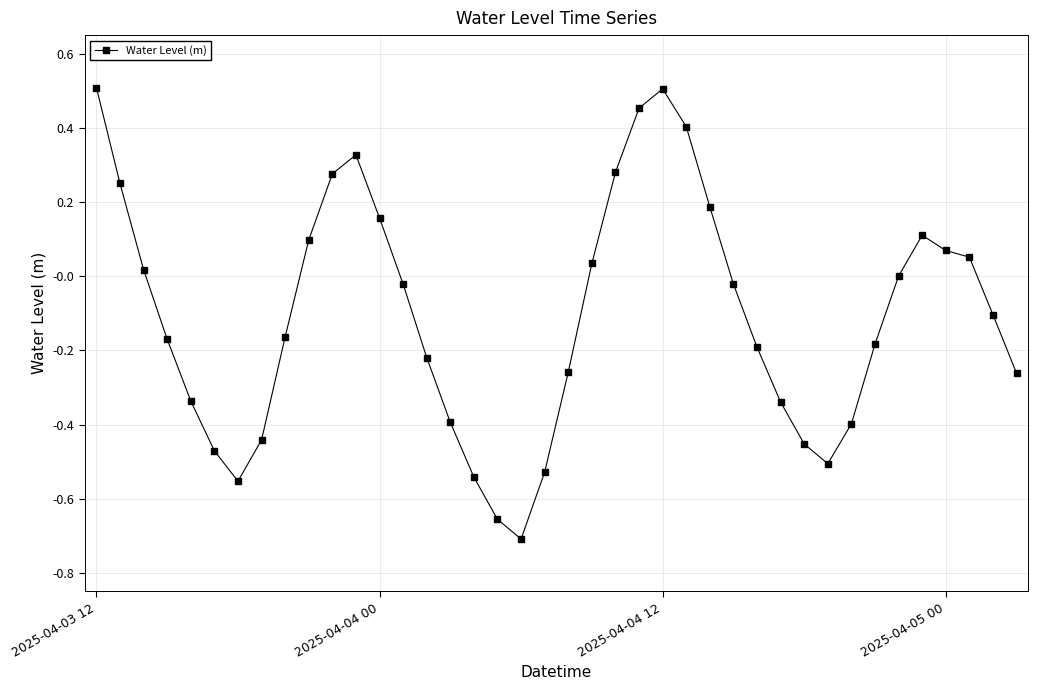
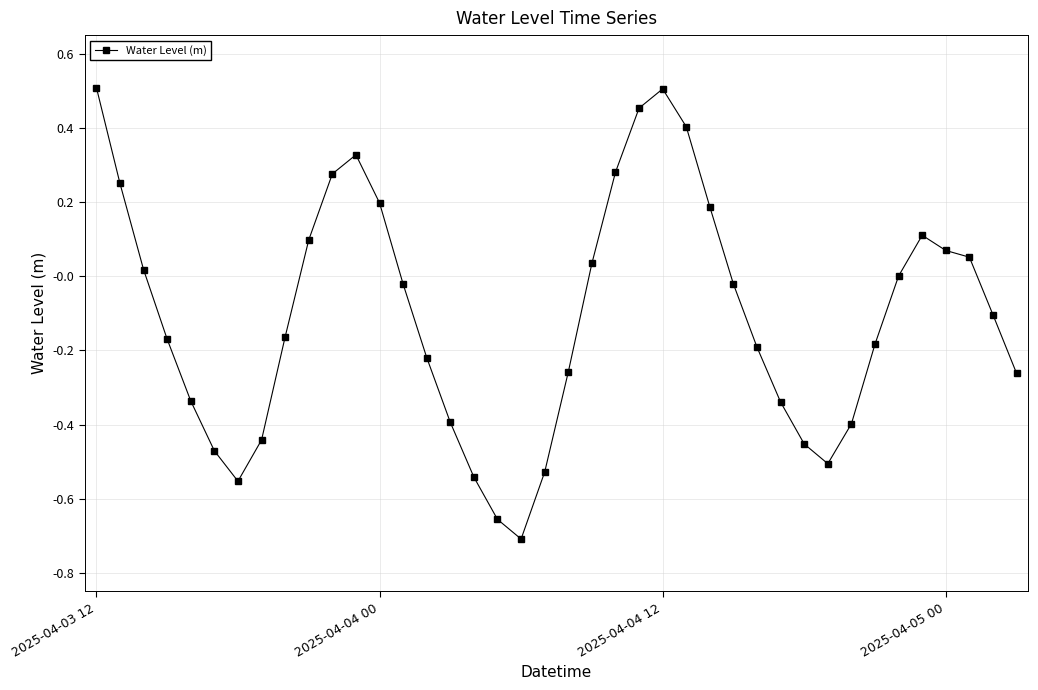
  {
    "2025-04-03 12": 0.51,
-   "2025-04-04 00": 0.16,
+   "2025-04-04 00": 0.20,
    "2025-04-04 12": 0.50,
    "2025-04-05 00": 0.07
  }
